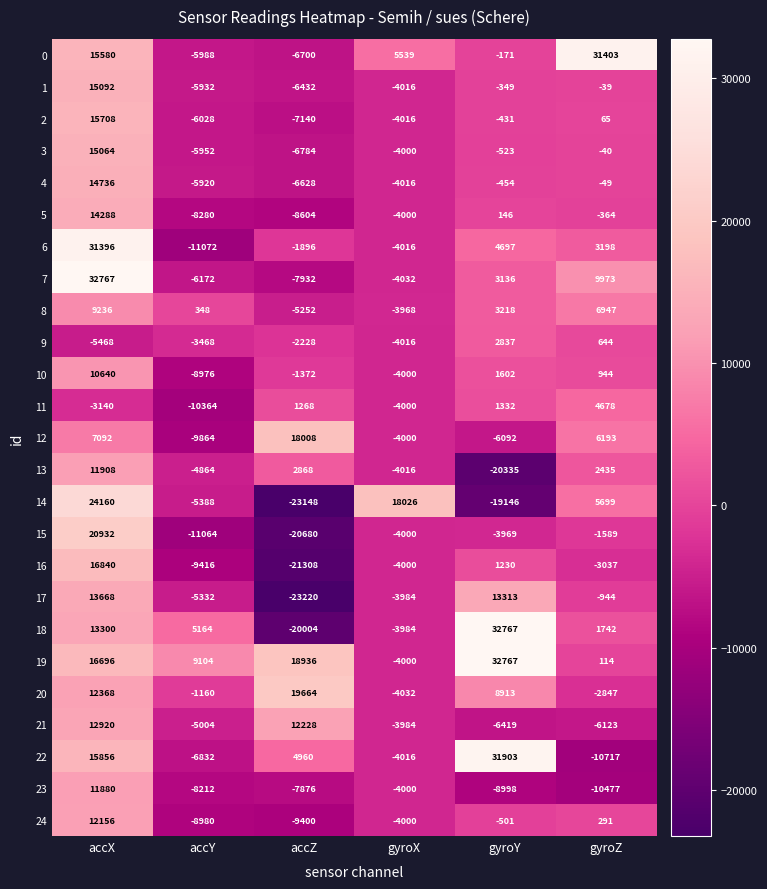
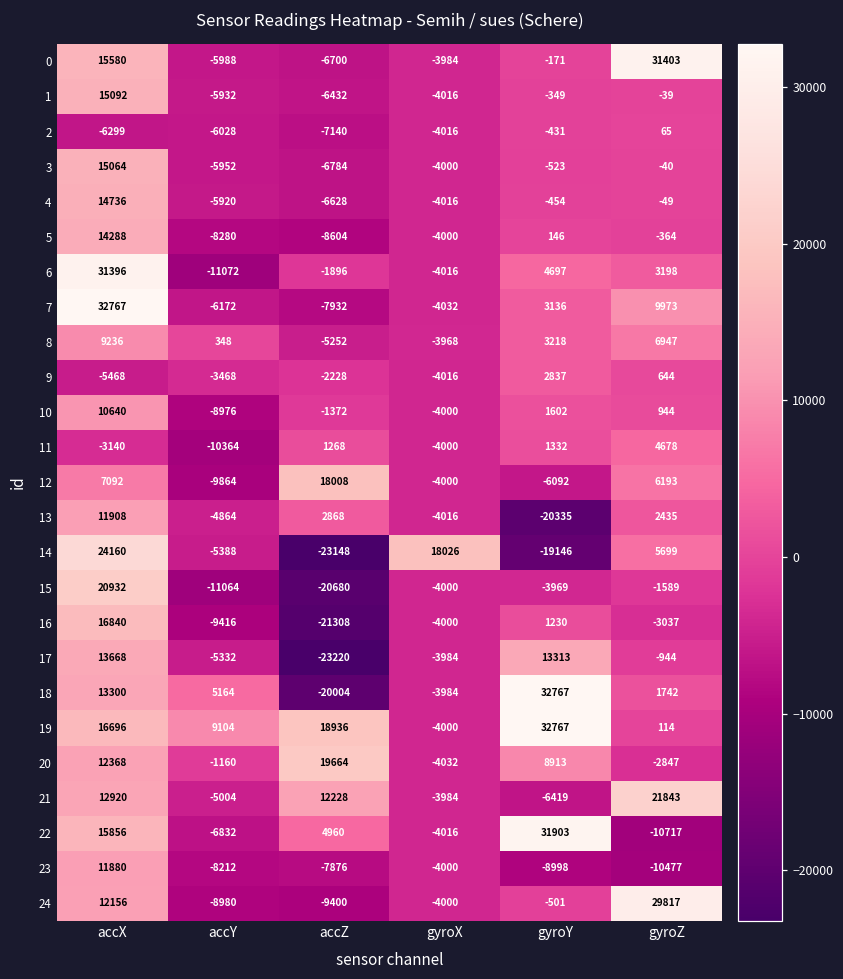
  {
    "0": {
      "accX": 15580,
      "accY": -5988,
      "accZ": -6700,
-     "gyroX": 5539,
+     "gyroX": -3984,
      "gyroY": -171,
      "gyroZ": 31403
    },
    "1": {
      "accX": 15092,
      "accY": -5932,
      "accZ": -6432,
      "gyroX": -4016,
      "gyroY": -349,
      "gyroZ": -39
    },
    "2": {
-     "accX": 15708,
+     "accX": -6299,
      "accY": -6028,
      "accZ": -7140,
      "gyroX": -4016,
      "gyroY": -431,
      "gyroZ": 65
    },
    "3": {
      "accX": 15064,
      "accY": -5952,
      "accZ": -6784,
      "gyroX": -4000,
      "gyroY": -523,
      "gyroZ": -40
    },
    "4": {
      "accX": 14736,
      "accY": -5920,
      "accZ": -6628,
      "gyroX": -4016,
      "gyroY": -454,
      "gyroZ": -49
    },
    "5": {
      "accX": 14288,
      "accY": -8280,
      "accZ": -8604,
      "gyroX": -4000,
      "gyroY": 146,
      "gyroZ": -364
    },
    "6": {
      "accX": 31396,
      "accY": -11072,
      "accZ": -1896,
      "gyroX": -4016,
      "gyroY": 4697,
      "gyroZ": 3198
    },
    "7": {
      "accX": 32767,
      "accY": -6172,
      "accZ": -7932,
      "gyroX": -4032,
      "gyroY": 3136,
      "gyroZ": 9973
    },
    "8": {
      "accX": 9236,
      "accY": 348,
      "accZ": -5252,
      "gyroX": -3968,
      "gyroY": 3218,
      "gyroZ": 6947
    },
    "9": {
      "accX": -5468,
      "accY": -3468,
      "accZ": -2228,
      "gyroX": -4016,
      "gyroY": 2837,
      "gyroZ": 644
    },
    "10": {
      "accX": 10640,
      "accY": -8976,
      "accZ": -1372,
      "gyroX": -4000,
      "gyroY": 1602,
      "gyroZ": 944
    },
    "11": {
      "accX": -3140,
      "accY": -10364,
      "accZ": 1268,
      "gyroX": -4000,
      "gyroY": 1332,
      "gyroZ": 4678
    },
    "12": {
      "accX": 7092,
      "accY": -9864,
      "accZ": 18008,
      "gyroX": -4000,
      "gyroY": -6092,
      "gyroZ": 6193
    },
    "13": {
      "accX": 11908,
      "accY": -4864,
      "accZ": 2868,
      "gyroX": -4016,
      "gyroY": -20335,
      "gyroZ": 2435
    },
    "14": {
      "accX": 24160,
      "accY": -5388,
      "accZ": -23148,
      "gyroX": 18026,
      "gyroY": -19146,
      "gyroZ": 5699
    },
    "15": {
      "accX": 20932,
      "accY": -11064,
      "accZ": -20680,
      "gyroX": -4000,
      "gyroY": -3969,
      "gyroZ": -1589
    },
    "16": {
      "accX": 16840,
      "accY": -9416,
      "accZ": -21308,
      "gyroX": -4000,
      "gyroY": 1230,
      "gyroZ": -3037
    },
    "17": {
      "accX": 13668,
      "accY": -5332,
      "accZ": -23220,
      "gyroX": -3984,
      "gyroY": 13313,
      "gyroZ": -944
    },
    "18": {
      "accX": 13300,
      "accY": 5164,
      "accZ": -20004,
      "gyroX": -3984,
      "gyroY": 32767,
      "gyroZ": 1742
    },
    "19": {
      "accX": 16696,
      "accY": 9104,
      "accZ": 18936,
      "gyroX": -4000,
      "gyroY": 32767,
      "gyroZ": 114
    },
    "20": {
      "accX": 12368,
      "accY": -1160,
      "accZ": 19664,
      "gyroX": -4032,
      "gyroY": 8913,
      "gyroZ": -2847
    },
    "21": {
      "accX": 12920,
      "accY": -5004,
      "accZ": 12228,
      "gyroX": -3984,
      "gyroY": -6419,
-     "gyroZ": -6123
+     "gyroZ": 21843
    },
    "22": {
      "accX": 15856,
      "accY": -6832,
      "accZ": 4960,
      "gyroX": -4016,
      "gyroY": 31903,
      "gyroZ": -10717
    },
    "23": {
      "accX": 11880,
      "accY": -8212,
      "accZ": -7876,
      "gyroX": -4000,
      "gyroY": -8998,
      "gyroZ": -10477
    },
    "24": {
      "accX": 12156,
      "accY": -8980,
      "accZ": -9400,
      "gyroX": -4000,
      "gyroY": -501,
-     "gyroZ": 291
+     "gyroZ": 29817
    }
  }
